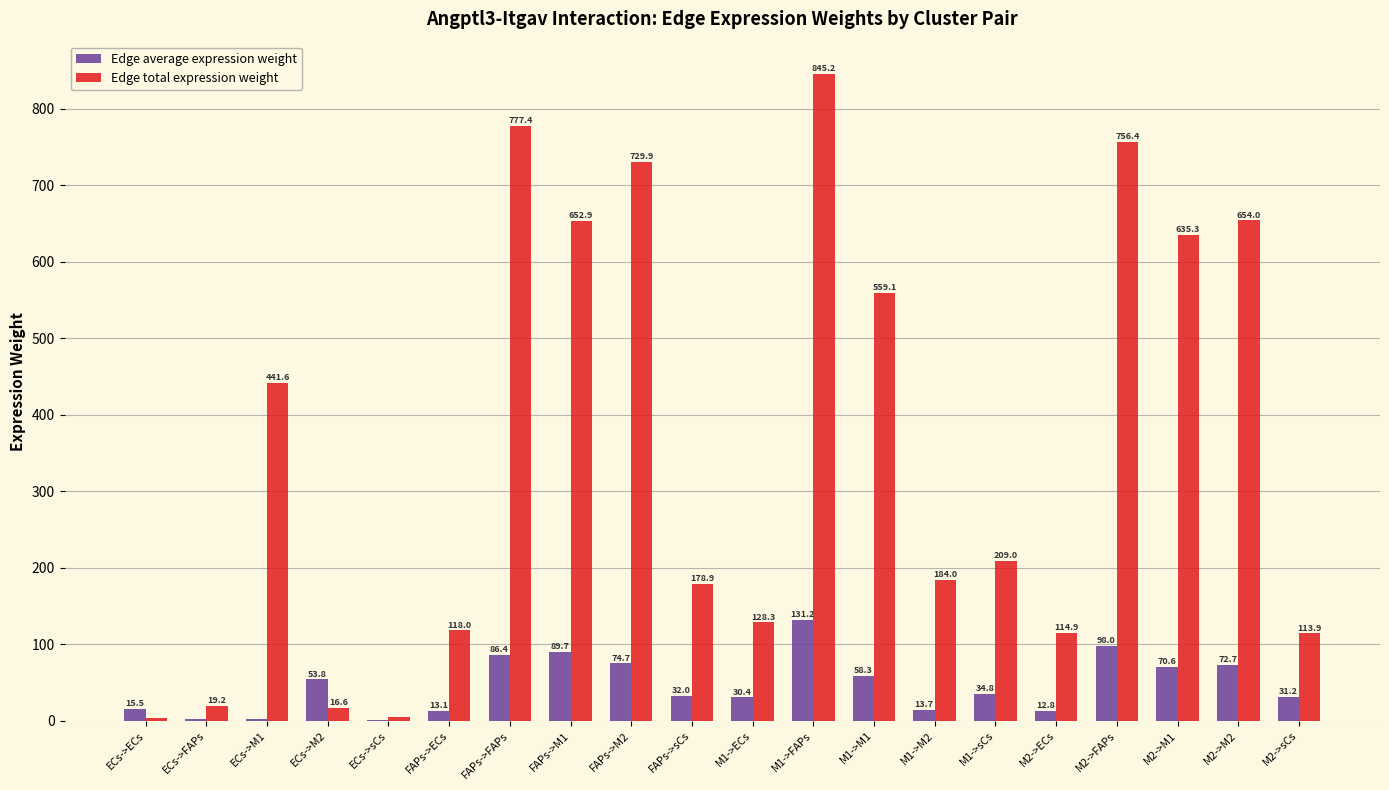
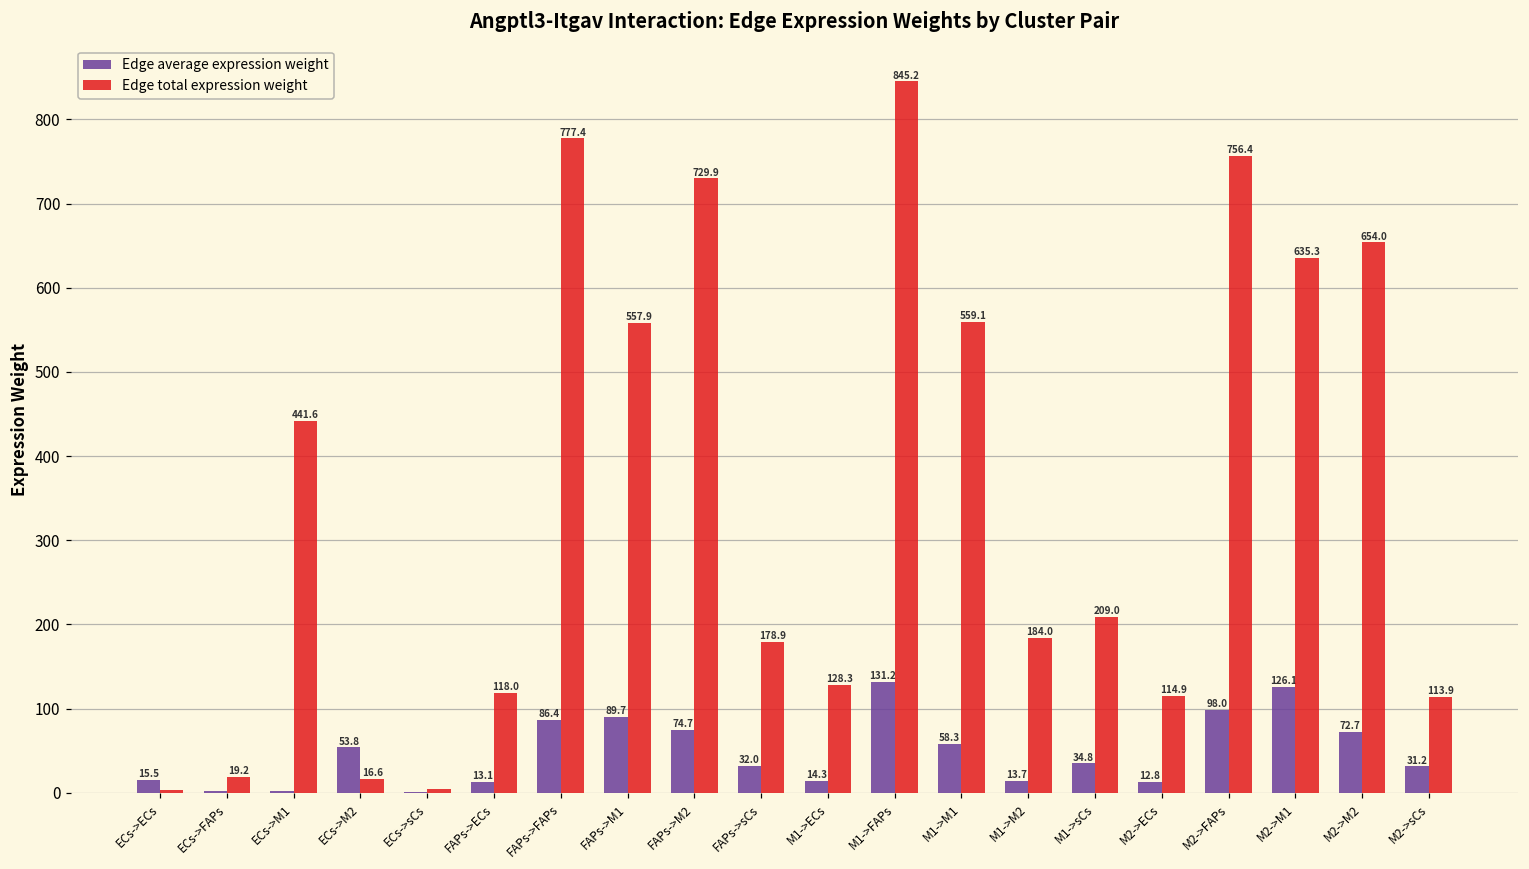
  {
    "Edge average expression weight": {
      "ECs->ECs": 15.5,
      "ECs->M2": 53.8,
      "FAPs->ECs": 13.1,
      "FAPs->FAPs": 86.4,
      "FAPs->M1": 89.7,
      "FAPs->M2": 74.7,
      "FAPs->sCs": 32.0,
-     "M1->ECs": 30.4,
+     "M1->ECs": 14.3,
      "M1->FAPs": 131.2,
      "M1->M1": 58.3,
      "M1->M2": 13.7,
      "M1->sCs": 34.8,
      "M2->ECs": 12.8,
      "M2->FAPs": 98.0,
-     "M2->M1": 70.6,
+     "M2->M1": 126.1,
      "M2->M2": 72.7,
      "M2->sCs": 31.2
    },
    "Edge total expression weight": {
      "ECs->FAPs": 19.2,
      "ECs->M1": 441.6,
      "ECs->M2": 16.6,
      "FAPs->ECs": 118.0,
      "FAPs->FAPs": 777.4,
-     "FAPs->M1": 652.9,
+     "FAPs->M1": 557.9,
      "FAPs->M2": 729.9,
      "FAPs->sCs": 178.9,
      "M1->ECs": 128.3,
      "M1->FAPs": 845.2,
      "M1->M1": 559.1,
      "M1->M2": 184.0,
      "M1->sCs": 209.0,
      "M2->ECs": 114.9,
      "M2->FAPs": 756.4,
      "M2->M1": 635.3,
      "M2->M2": 654.0,
      "M2->sCs": 113.9
    }
  }
